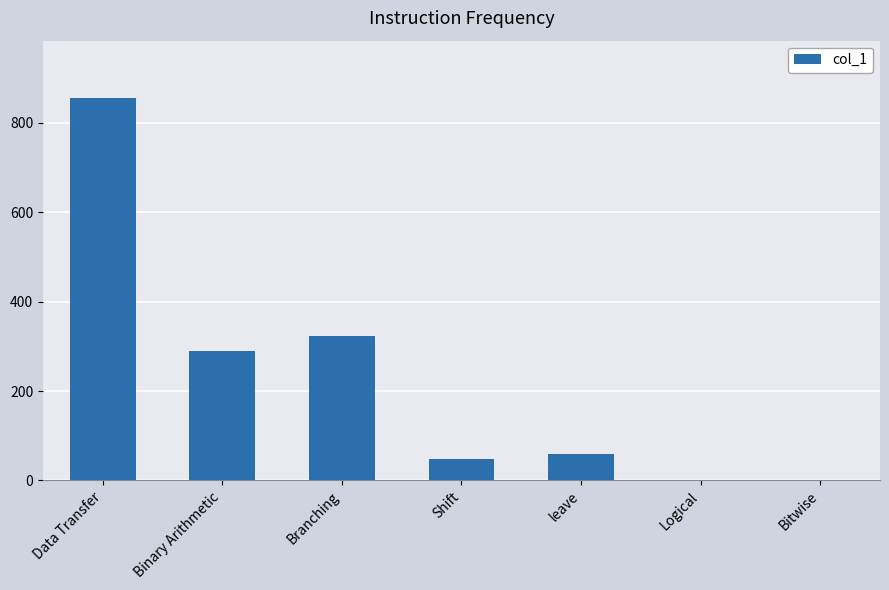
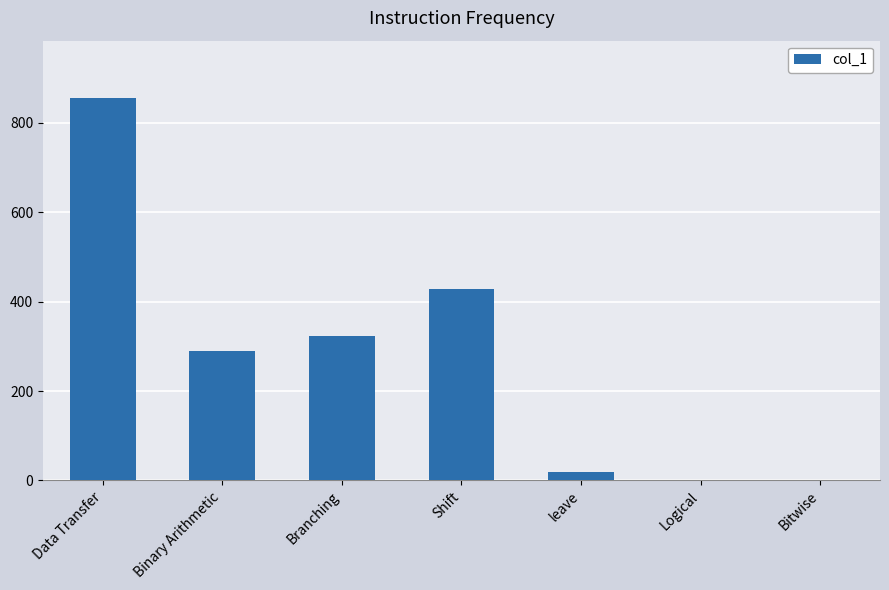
  {
    "Data Transfer": 860,
    "Binary Arithmetic": 290,
    "Branching": 320,
-   "Shift": 50,
-   "leave": 60,
+   "Shift": 430,
+   "leave": 20,
    "Logical": 0,
    "Bitwise": 0
  }
